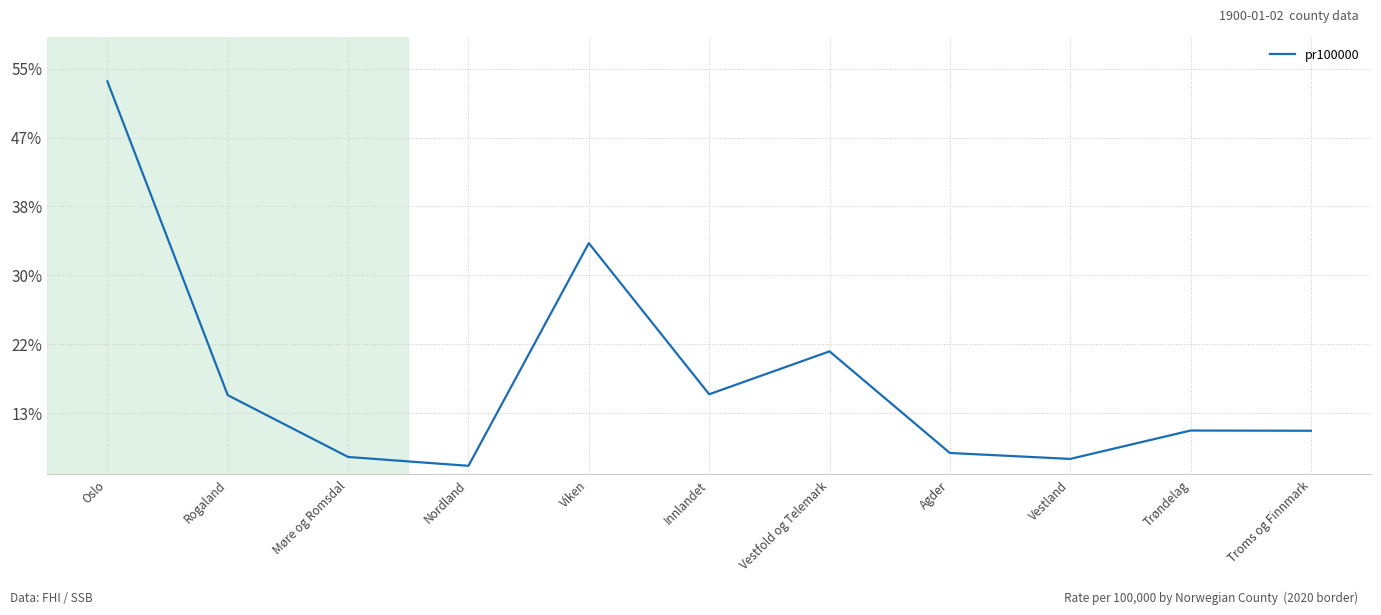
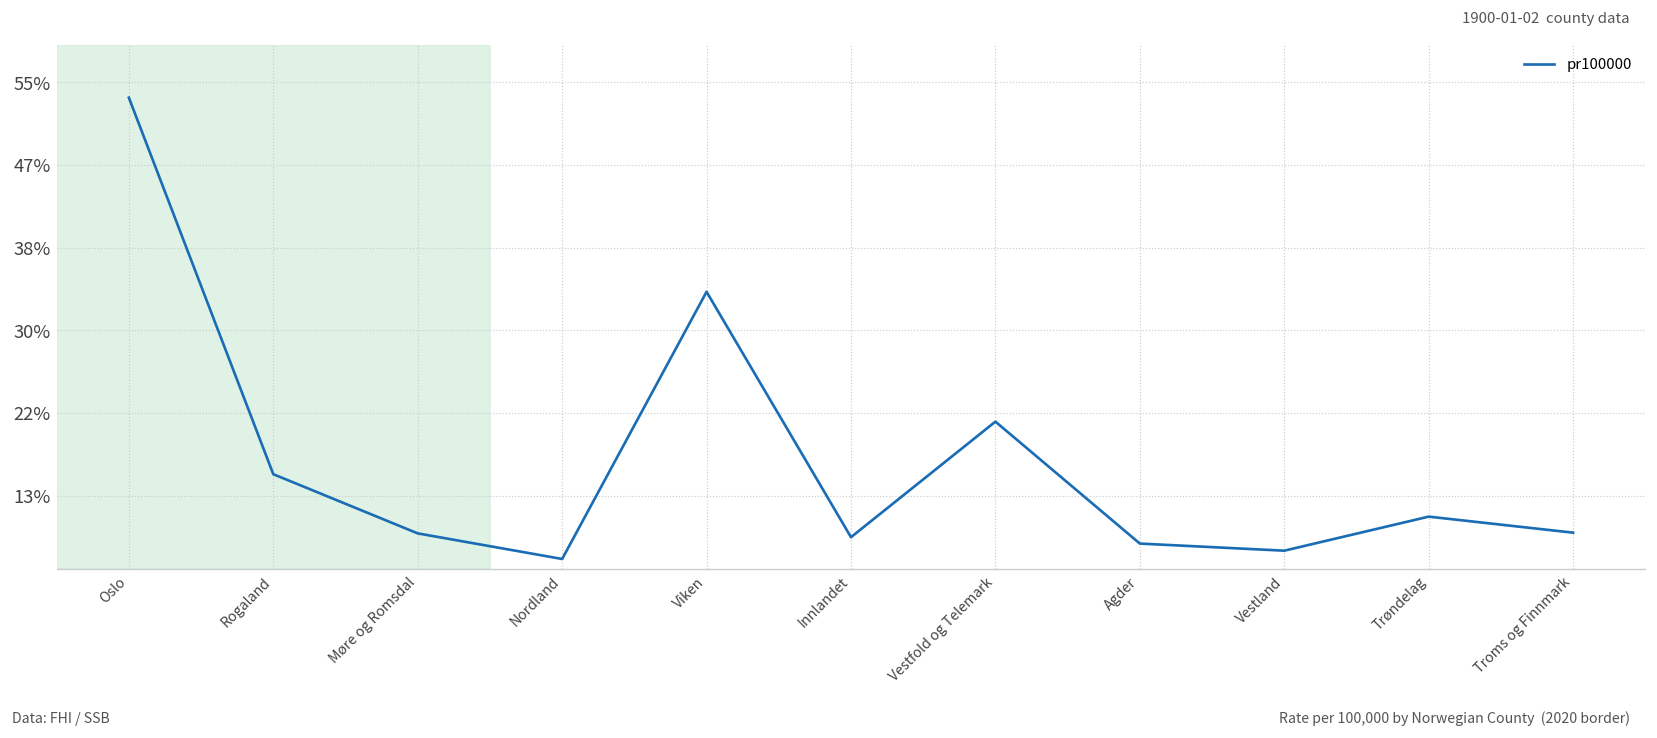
  {
    "Oslo": "53%",
    "Rogaland": "15%",
-   "Møre og Romsdal": "8%",
+   "Møre og Romsdal": "10%",
    "Nordland": "7%",
    "Viken": "34%",
-   "Innlandet": "16%",
+   "Innlandet": "9%",
    "Vestfold og Telemark": "21%",
    "Agder": "9%",
    "Vestland": "8%",
    "Trøndelag": "11%",
-   "Troms og Finnmark": "11%"
+   "Troms og Finnmark": "10%"
  }
